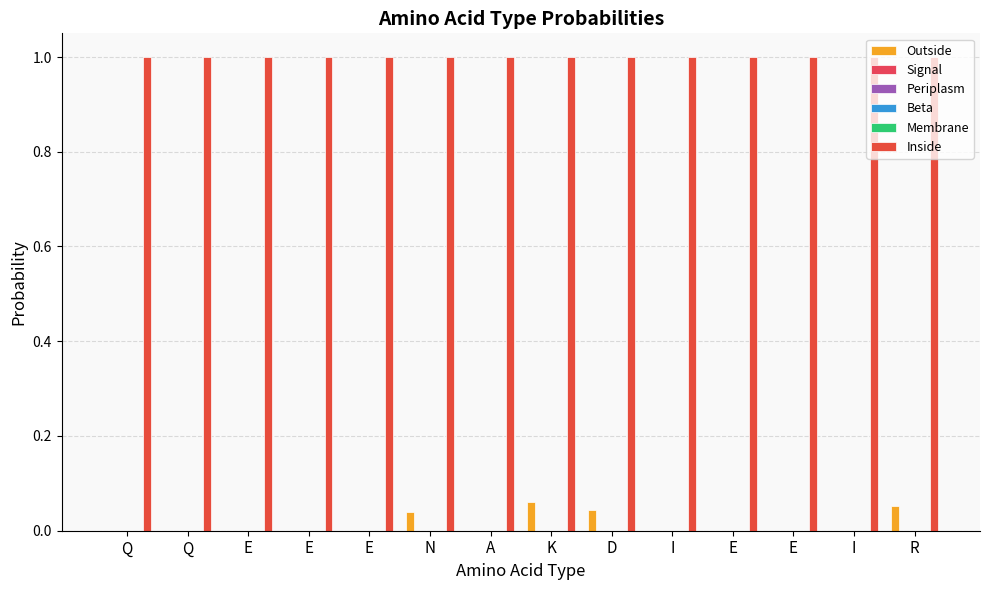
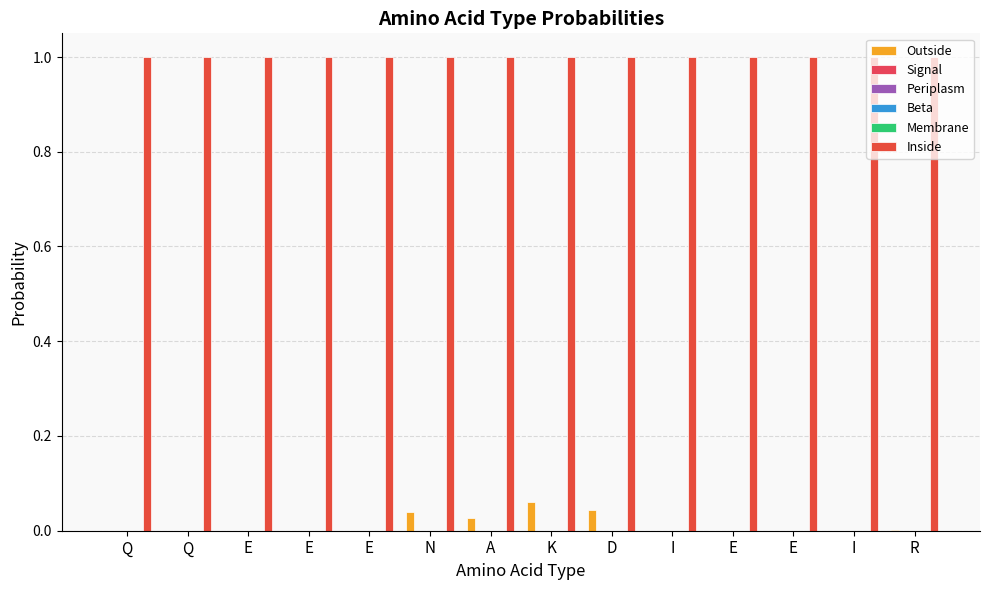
  {
    "Outside": {
      "N": 0.04,
-     "A": 0.00,
+     "A": 0.03,
      "K": 0.06,
      "D": 0.04,
-     "R": 0.05
+     "R": 0.00
    },
    "Periplasm": {
      "N": 0.00,
      "A": 0.00,
      "K": 0.00,
      "D": 0.00
    },
    "Beta": {
      "N": 0.00,
      "A": 0.00,
      "K": 0.00,
      "D": 0.00,
      "R": 0.00
    },
    "Membrane": {
      "N": 0.00,
      "A": 0.00,
      "K": 0.00,
      "D": 0.00,
      "R": 0.00
    }
  }
